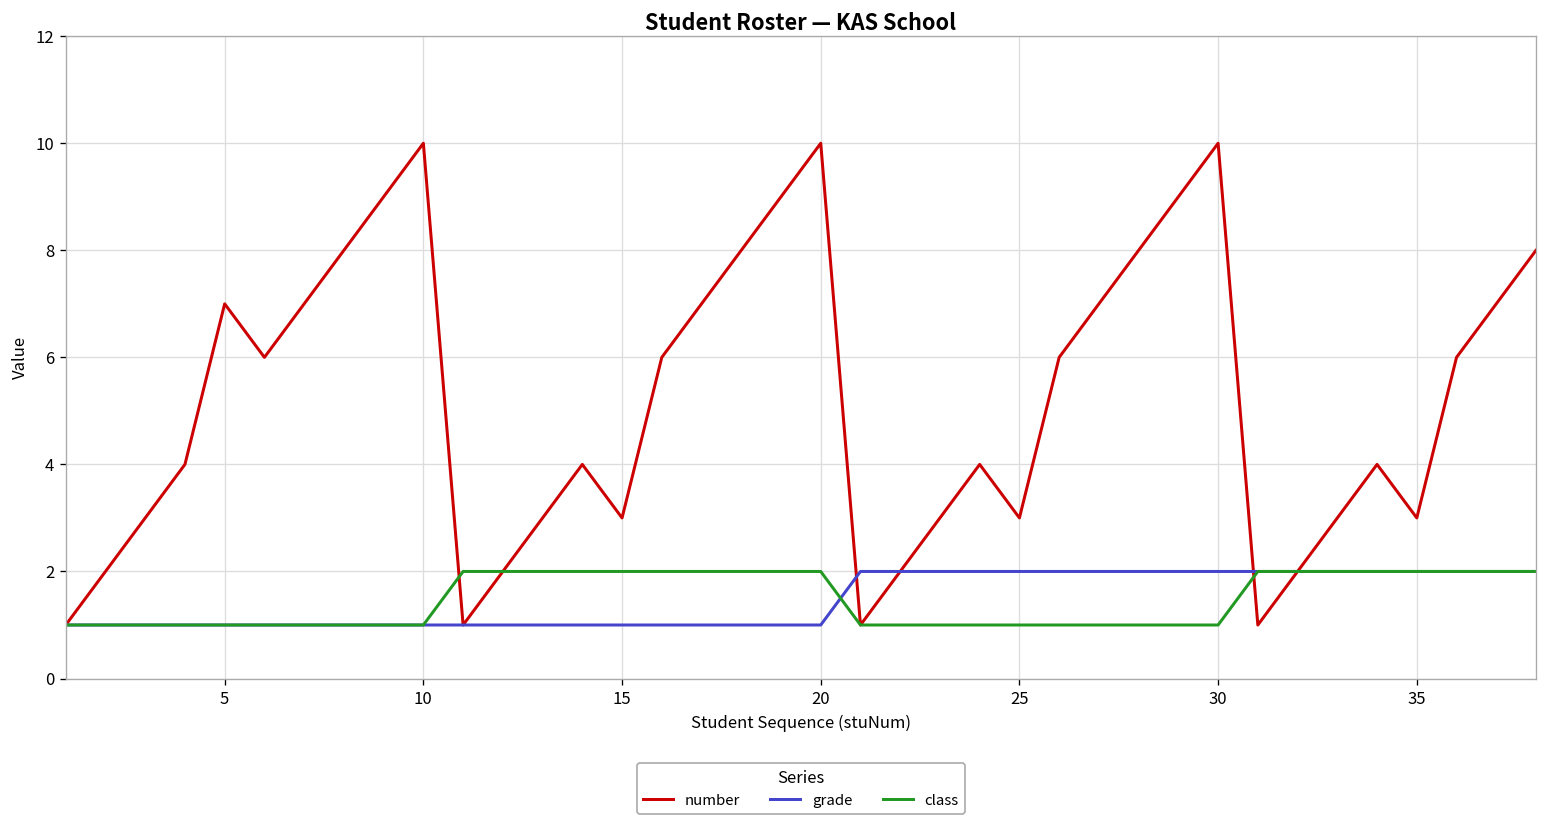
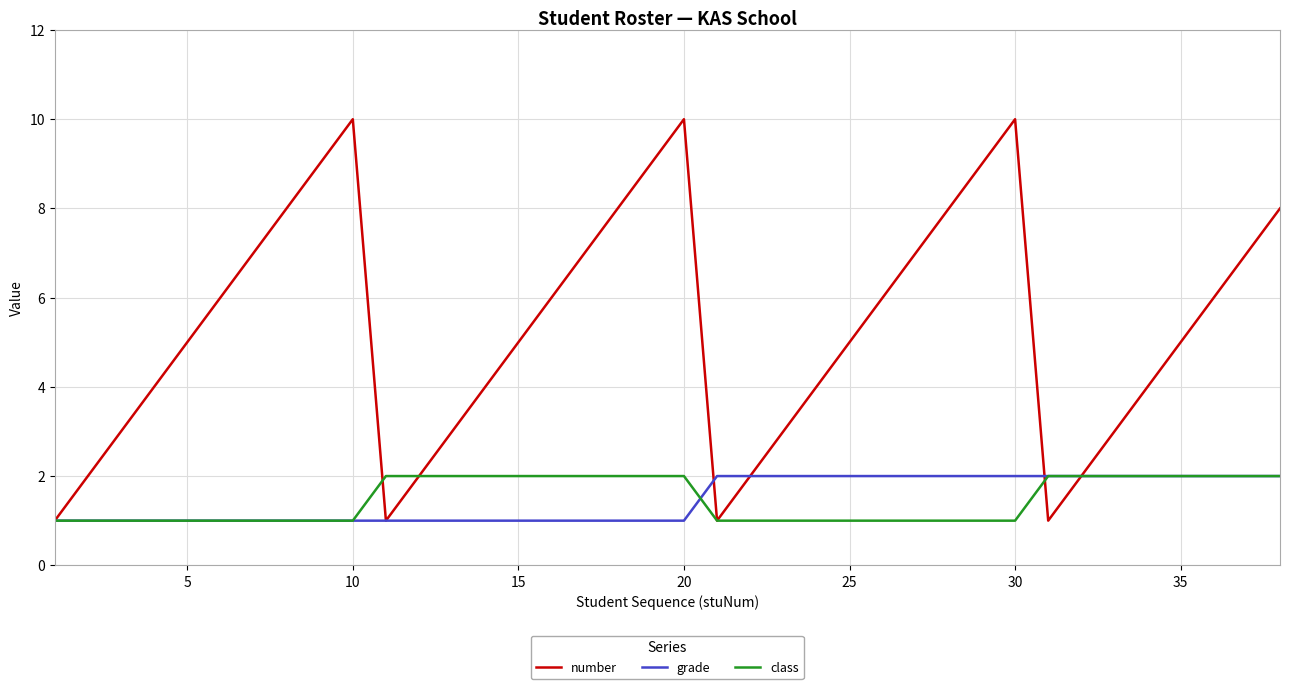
  {
    "number": {
-     "5": 7,
+     "5": 5,
      "10": 10,
-     "15": 3,
+     "15": 5,
      "20": 10,
-     "25": 3,
+     "25": 5,
      "30": 10,
-     "35": 3
+     "35": 5
    },
    "grade": {
      "15": 1,
      "20": 1,
      "25": 2,
      "30": 2
    },
    "class": {
      "15": 2,
      "20": 2,
      "25": 1,
      "30": 1
    }
  }
